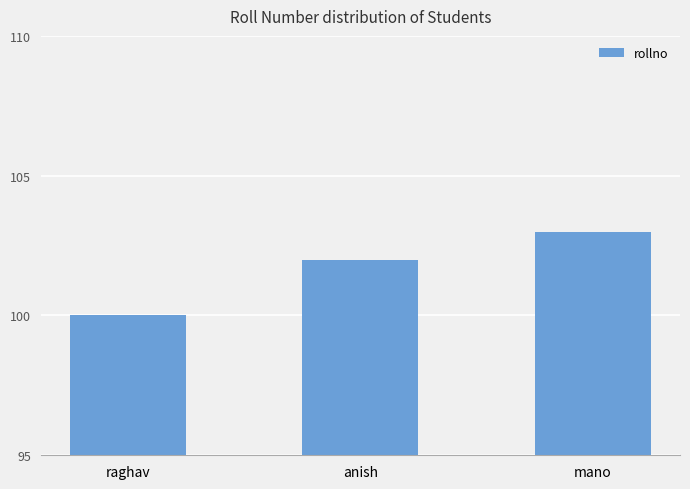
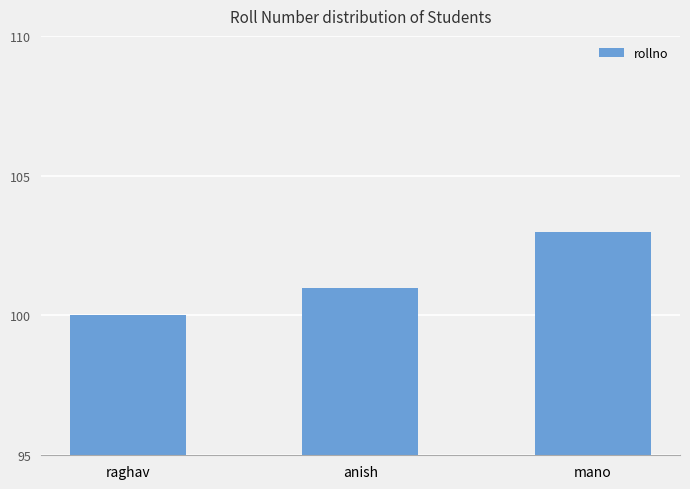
  {
    "raghav": 100,
-   "anish": 102,
+   "anish": 101,
    "mano": 103
  }
